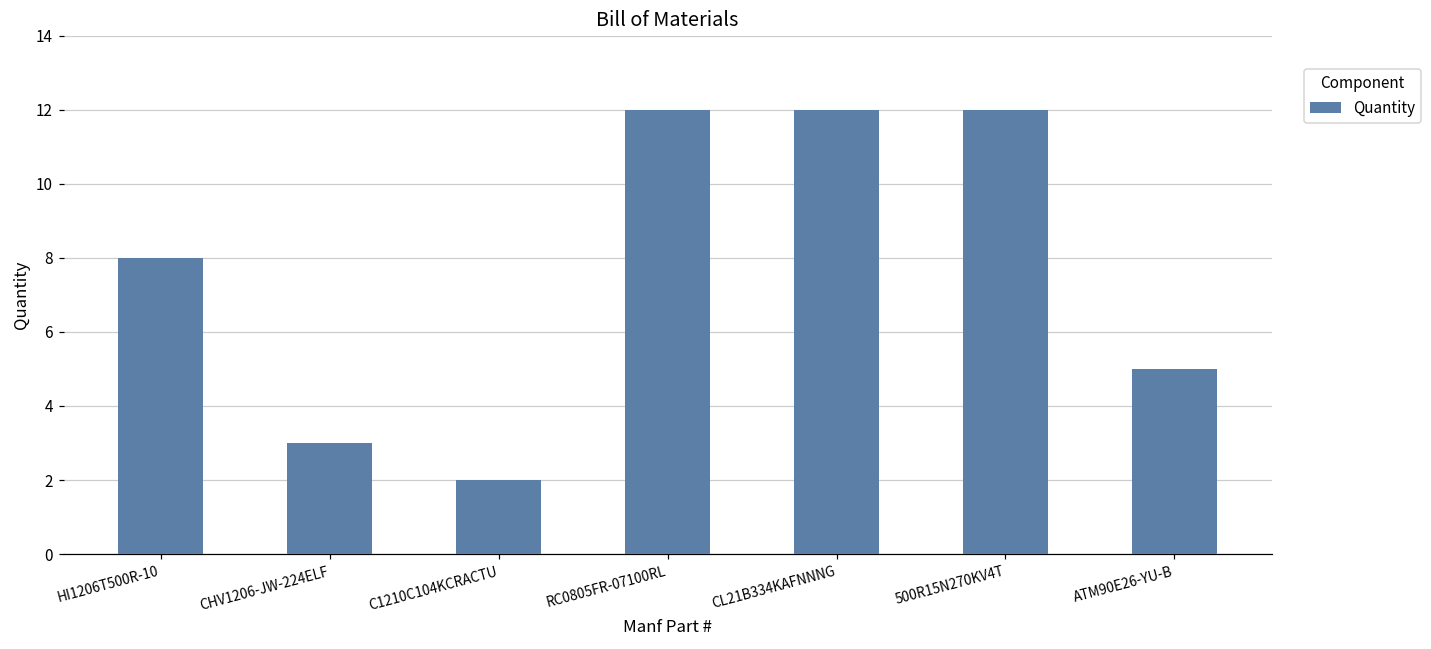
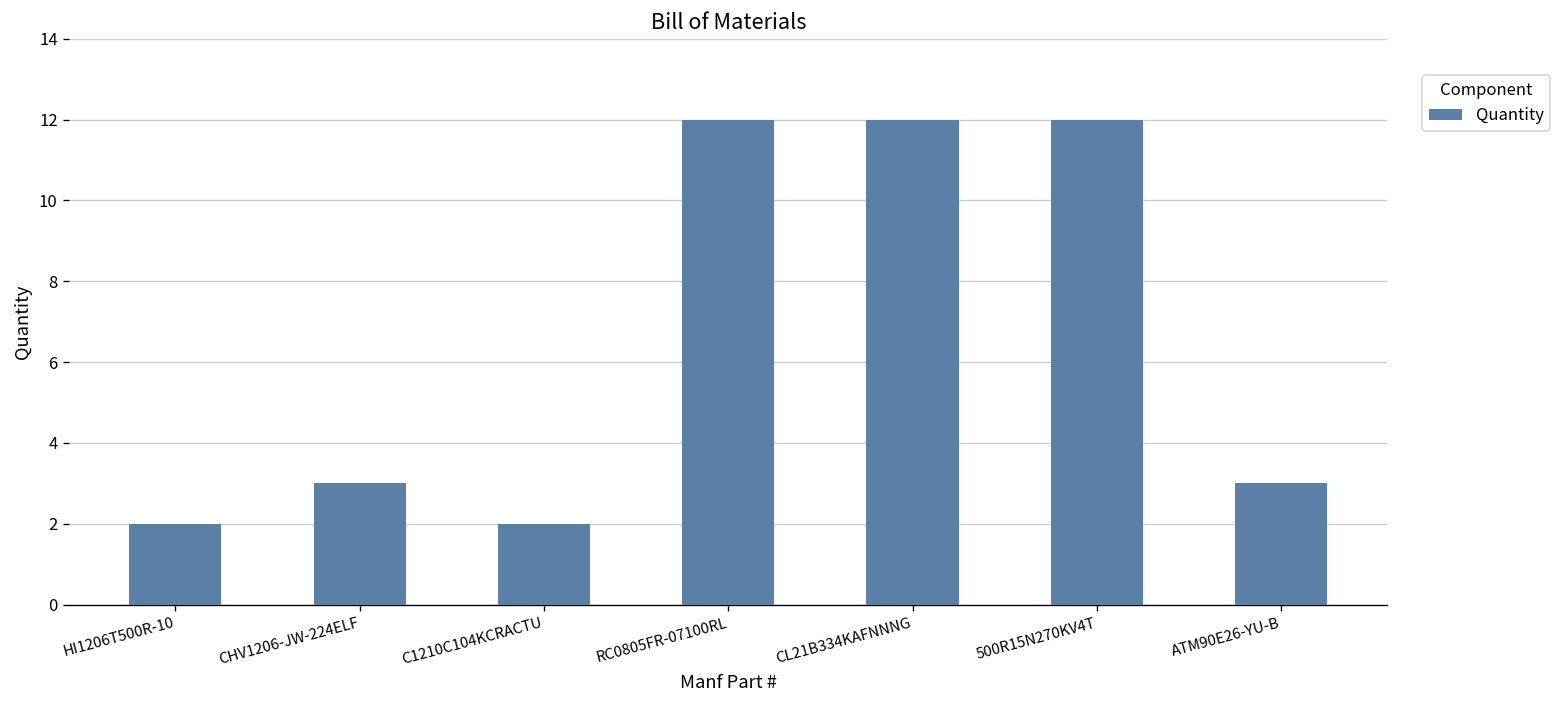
  {
-   "HI1206T500R-10": 8,
+   "HI1206T500R-10": 2,
    "CHV1206-JW-224ELF": 3,
    "C1210C104KCRACTU": 2,
    "RC0805FR-07100RL": 12,
    "CL21B334KAFNNNG": 12,
    "500R15N270KV4T": 12,
-   "ATM90E26-YU-B": 5
+   "ATM90E26-YU-B": 3
  }
